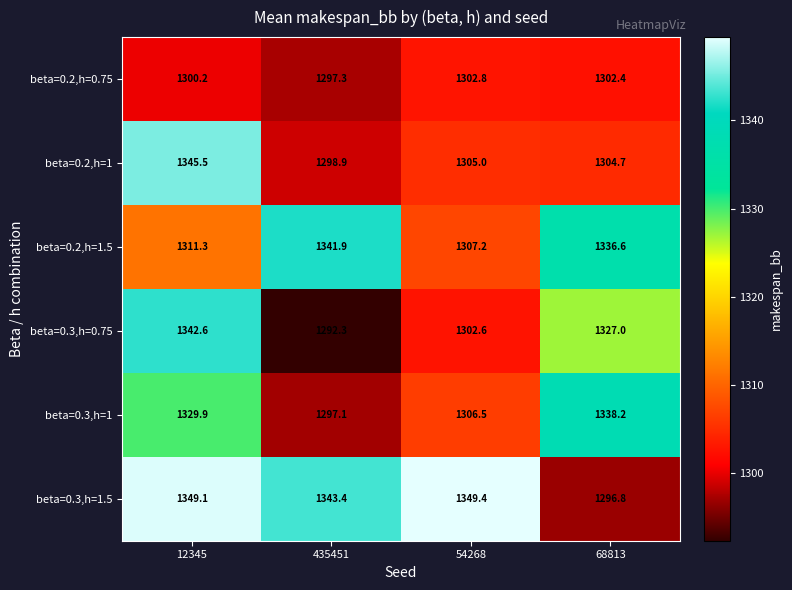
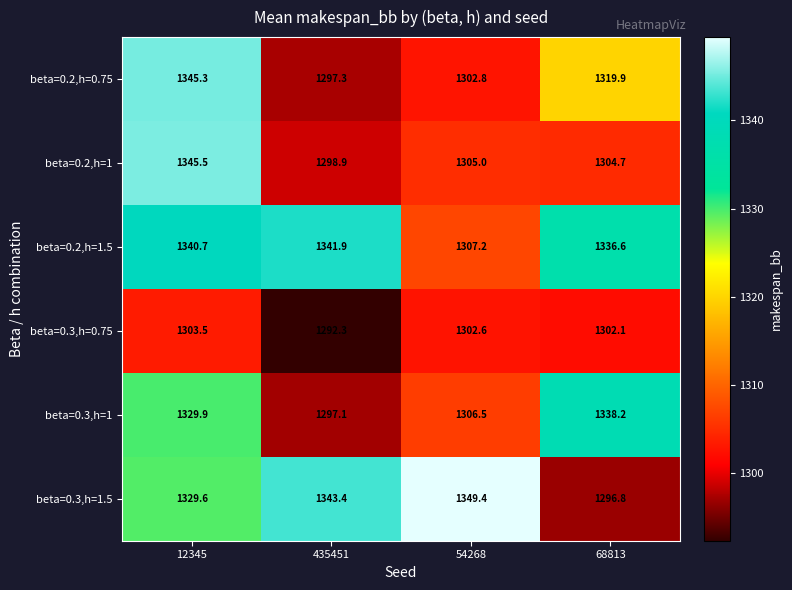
  {
    "beta=0.2,h=0.75": {
-     "12345": 1300.2,
+     "12345": 1345.3,
      "435451": 1297.3,
      "54268": 1302.8,
-     "68813": 1302.4
+     "68813": 1319.9
    },
    "beta=0.2,h=1": {
      "12345": 1345.5,
      "435451": 1298.9,
      "54268": 1305.0,
      "68813": 1304.7
    },
    "beta=0.2,h=1.5": {
-     "12345": 1311.3,
+     "12345": 1340.7,
      "435451": 1341.9,
      "54268": 1307.2,
      "68813": 1336.6
    },
    "beta=0.3,h=0.75": {
-     "12345": 1342.6,
+     "12345": 1303.5,
      "435451": 1292.3,
      "54268": 1302.6,
-     "68813": 1327.0
+     "68813": 1302.1
    },
    "beta=0.3,h=1": {
      "12345": 1329.9,
      "435451": 1297.1,
      "54268": 1306.5,
      "68813": 1338.2
    },
    "beta=0.3,h=1.5": {
-     "12345": 1349.1,
+     "12345": 1329.6,
      "435451": 1343.4,
      "54268": 1349.4,
      "68813": 1296.8
    }
  }
